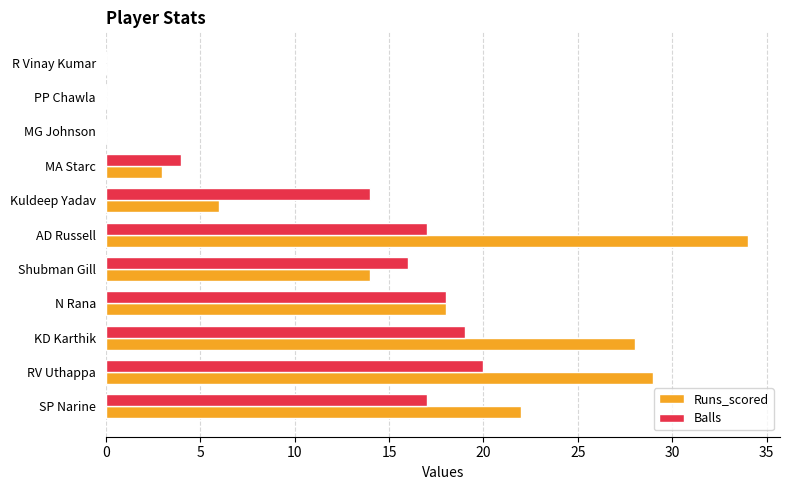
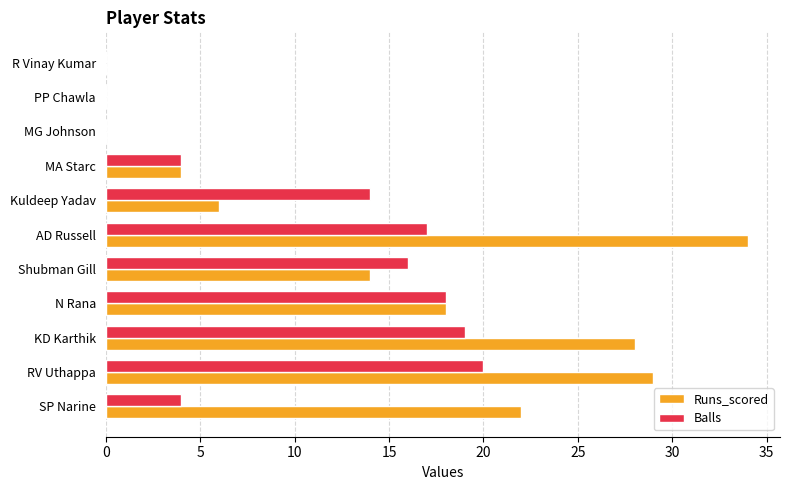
  {
    "Runs_scored": {
      "R Vinay Kumar": 0,
      "PP Chawla": 0,
      "MG Johnson": 0,
-     "MA Starc": 3,
+     "MA Starc": 4,
      "Kuldeep Yadav": 6,
      "AD Russell": 34,
      "Shubman Gill": 14,
      "N Rana": 18,
      "KD Karthik": 28,
      "RV Uthappa": 29,
      "SP Narine": 22
    },
    "Balls": {
      "R Vinay Kumar": 0,
      "PP Chawla": 0,
      "MG Johnson": 0,
      "MA Starc": 4,
      "Kuldeep Yadav": 14,
      "AD Russell": 17,
      "Shubman Gill": 16,
      "N Rana": 18,
      "KD Karthik": 19,
      "RV Uthappa": 20,
-     "SP Narine": 17
+     "SP Narine": 4
    }
  }
